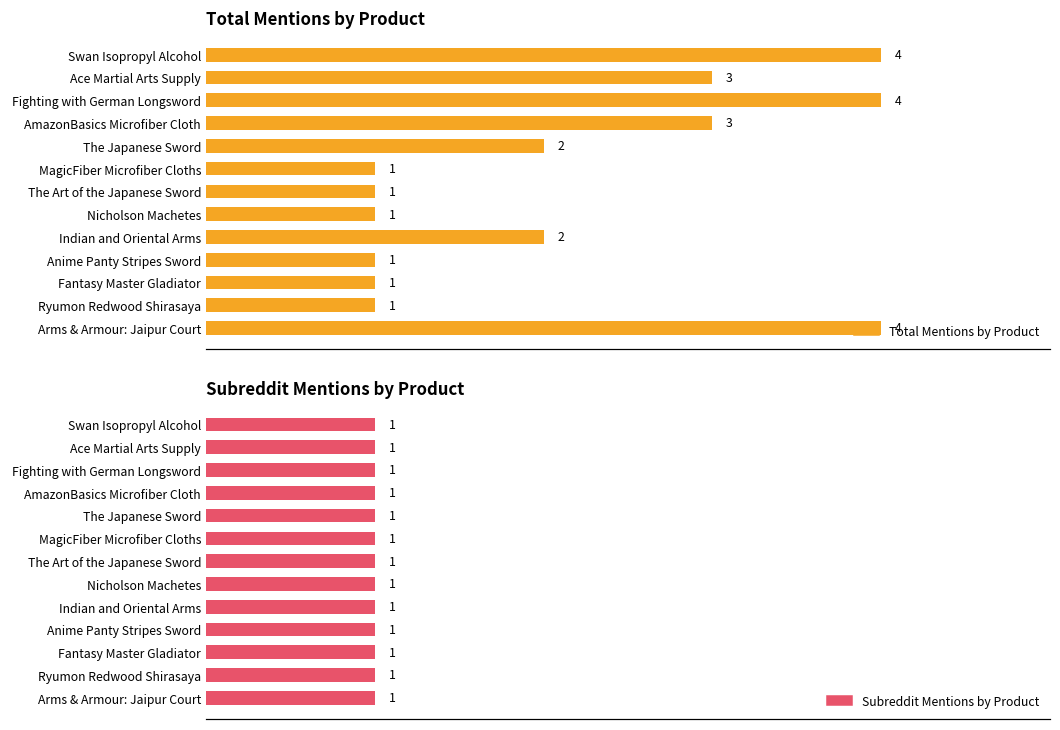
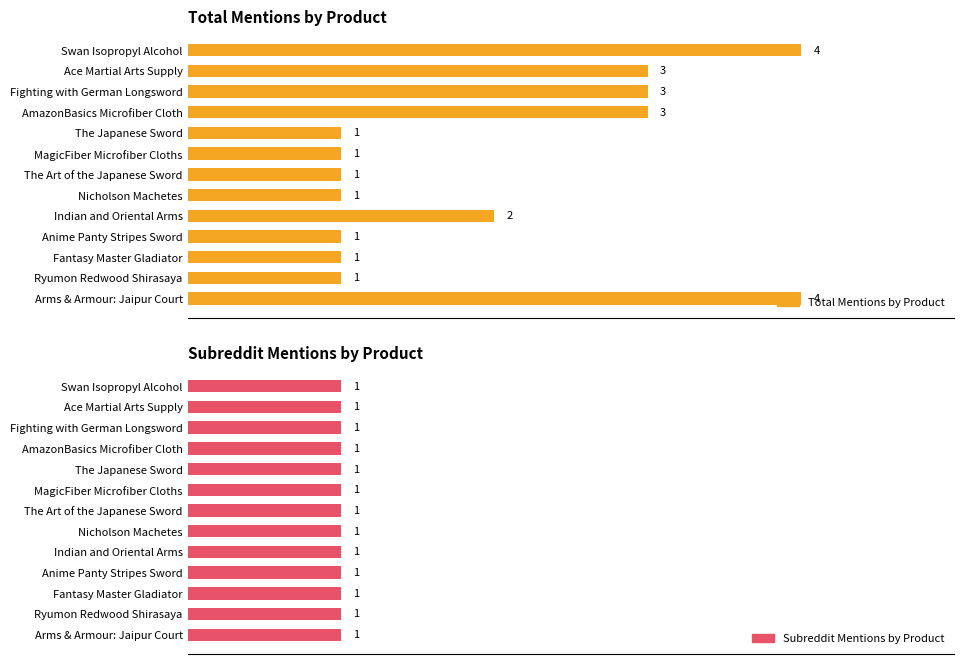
  {
    "Total Mentions by Product": {
      "Swan Isopropyl Alcohol": 4,
      "Ace Martial Arts Supply": 3,
-     "Fighting with German Longsword": 4,
+     "Fighting with German Longsword": 3,
      "AmazonBasics Microfiber Cloth": 3,
-     "The Japanese Sword": 2,
+     "The Japanese Sword": 1,
      "MagicFiber Microfiber Cloths": 1,
      "The Art of the Japanese Sword": 1,
      "Nicholson Machetes": 1,
      "Indian and Oriental Arms": 2,
      "Anime Panty Stripes Sword": 1,
      "Fantasy Master Gladiator": 1,
      "Ryumon Redwood Shirasaya": 1,
      "Arms & Armour: Jaipur Court": 4
    },
    "Subreddit Mentions by Product": {
      "Swan Isopropyl Alcohol": 1,
      "Ace Martial Arts Supply": 1,
      "Fighting with German Longsword": 1,
      "AmazonBasics Microfiber Cloth": 1,
      "The Japanese Sword": 1,
      "MagicFiber Microfiber Cloths": 1,
      "The Art of the Japanese Sword": 1,
      "Nicholson Machetes": 1,
      "Indian and Oriental Arms": 1,
      "Anime Panty Stripes Sword": 1,
      "Fantasy Master Gladiator": 1,
      "Ryumon Redwood Shirasaya": 1,
      "Arms & Armour: Jaipur Court": 1
    }
  }
